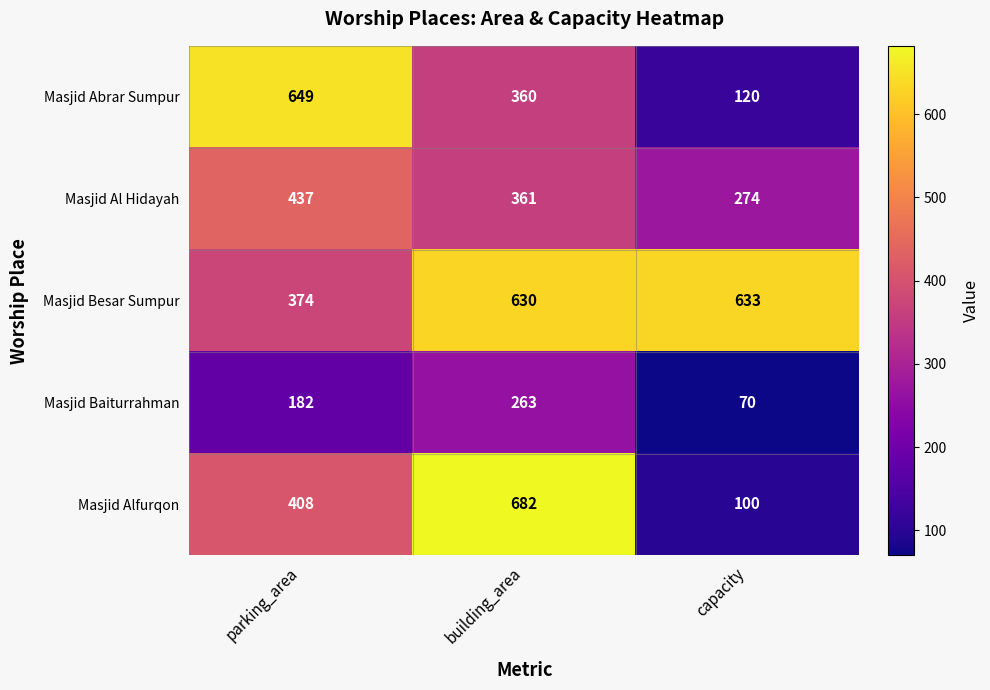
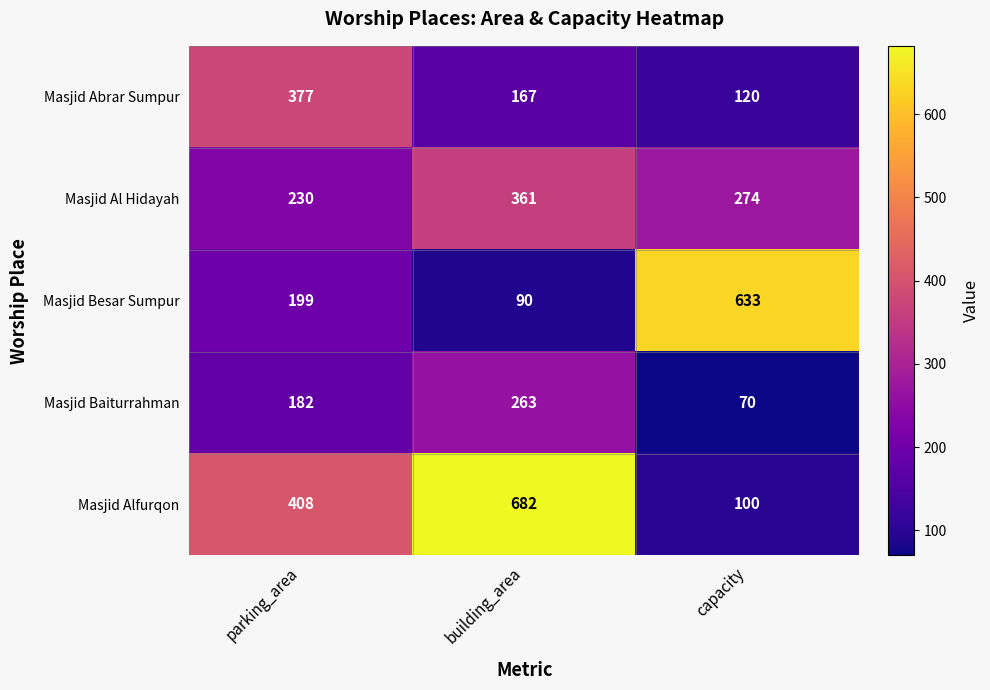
  {
    "Masjid Abrar Sumpur": {
-     "parking_area": 649,
-     "building_area": 360,
+     "parking_area": 377,
+     "building_area": 167,
      "capacity": 120
    },
    "Masjid Al Hidayah": {
-     "parking_area": 437,
+     "parking_area": 230,
      "building_area": 361,
      "capacity": 274
    },
    "Masjid Besar Sumpur": {
-     "parking_area": 374,
-     "building_area": 630,
+     "parking_area": 199,
+     "building_area": 90,
      "capacity": 633
    },
    "Masjid Baiturrahman": {
      "parking_area": 182,
      "building_area": 263,
      "capacity": 70
    },
    "Masjid Alfurqon": {
      "parking_area": 408,
      "building_area": 682,
      "capacity": 100
    }
  }
